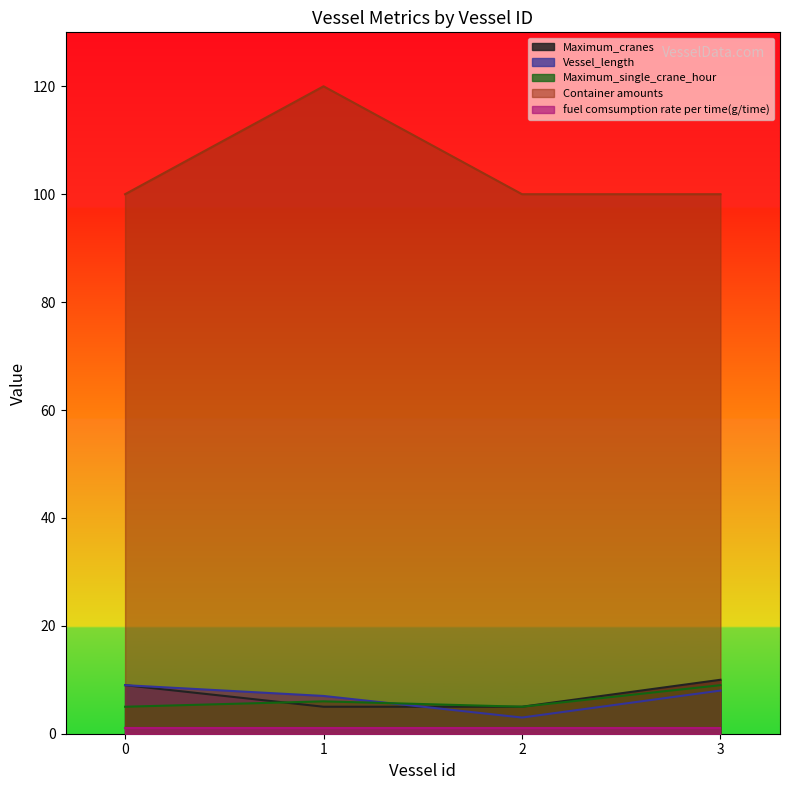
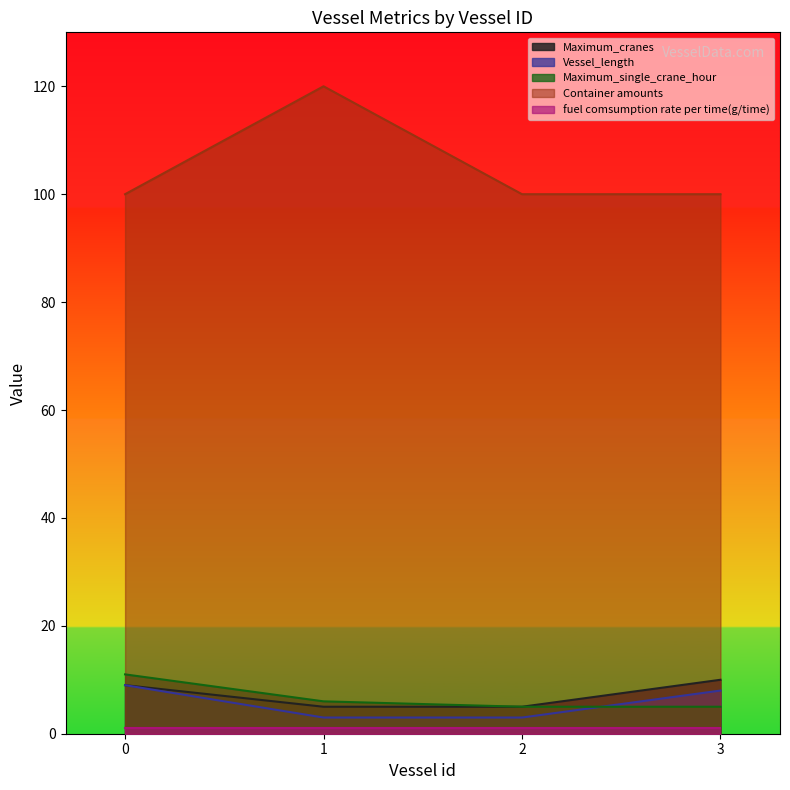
  {
    "Maximum_cranes": {
      "1": 5,
      "3": 10
    },
    "Vessel_length": {
-     "1": 7,
+     "1": 3,
      "2": 3,
      "3": 8
    },
    "Maximum_single_crane_hour": {
-     "0": 5,
+     "0": 11,
      "1": 6,
-     "3": 9
+     "3": 5
    },
    "Container amounts": {
      "0": 100,
      "1": 120,
      "2": 100,
      "3": 100
    },
    "fuel comsumption rate per time(g/time)": {
      "0": 1,
      "1": 1,
      "2": 1,
      "3": 1
    }
  }
